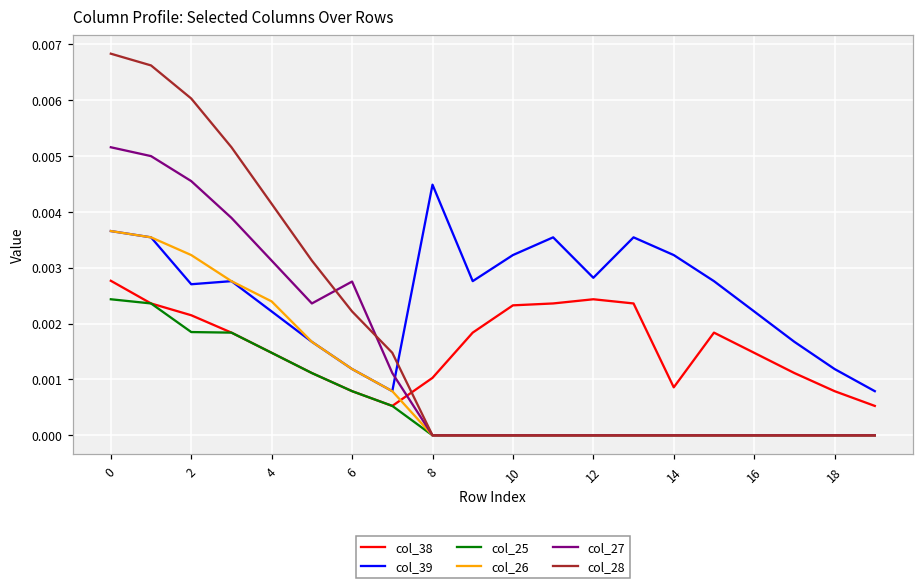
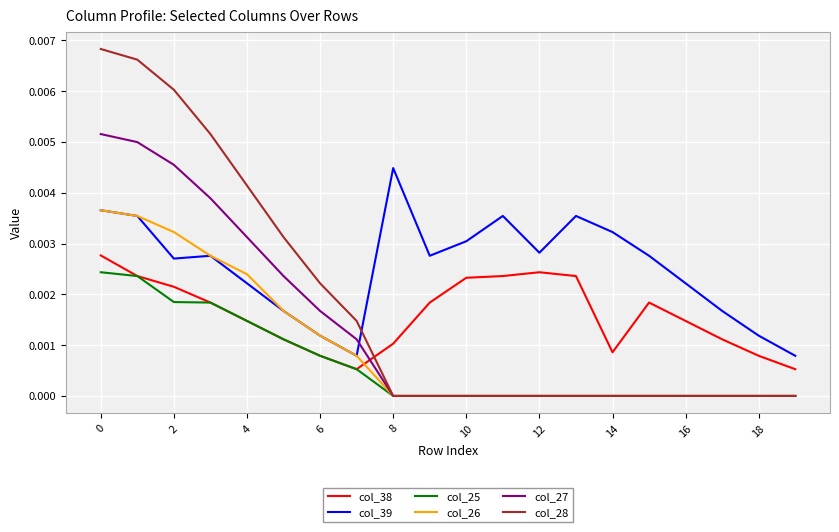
  {
    "col_38": {
      "0": 0.0028,
      "2": 0.0021,
      "8": 0.0010,
      "10": 0.0023,
      "12": 0.0024,
      "14": 0.0009,
      "16": 0.0015,
      "18": 0.0008
    },
    "col_39": {
      "2": 0.0027,
      "4": 0.0022,
      "8": 0.0045,
-     "10": 0.0032,
+     "10": 0.0030,
      "12": 0.0028,
      "14": 0.0032,
      "16": 0.0022,
      "18": 0.0012
    },
    "col_25": {
      "0": 0.0024,
      "2": 0.0018
    },
    "col_26": {
      "2": 0.0032,
      "4": 0.0024
    },
    "col_27": {
      "0": 0.0052,
      "2": 0.0045,
      "4": 0.0031,
-     "6": 0.0028
+     "6": 0.0017
    },
    "col_28": {
      "0": 0.0068,
      "2": 0.0060,
      "4": 0.0041,
      "6": 0.0022
    }
  }
